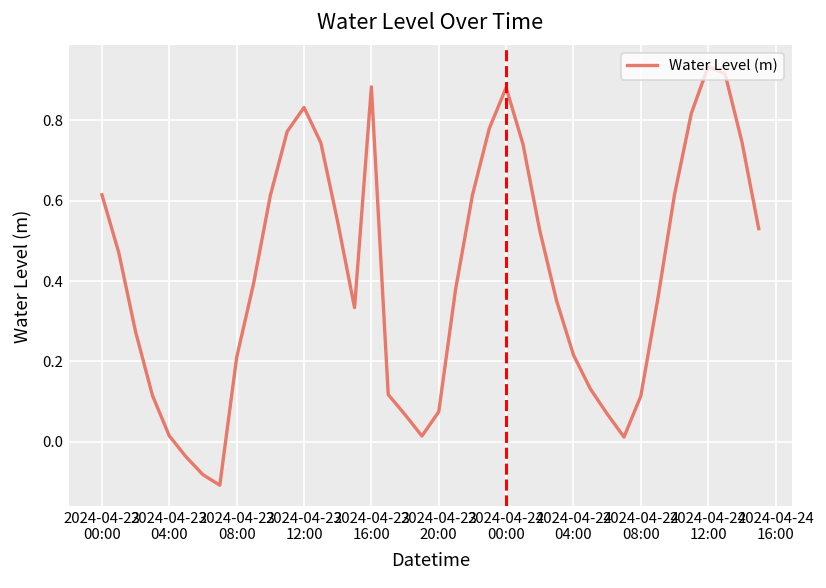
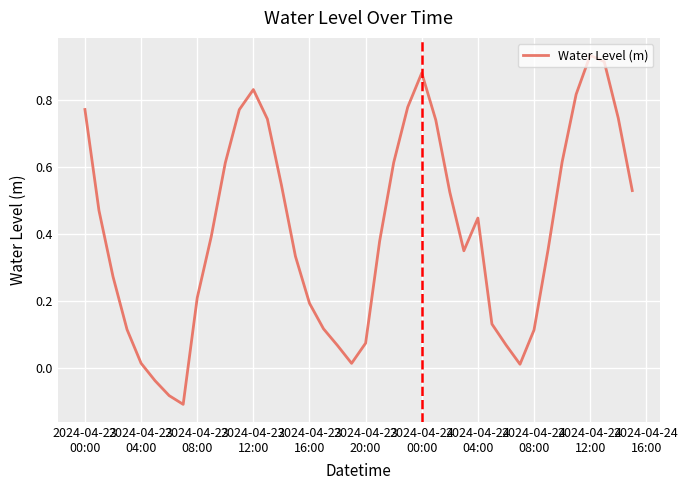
  {
-   "2024-04-23 00:00": 0.61,
+   "2024-04-23 00:00": 0.77,
    "2024-04-23 04:00": 0.01,
    "2024-04-23 08:00": 0.21,
    "2024-04-23 12:00": 0.83,
-   "2024-04-23 16:00": 0.88,
+   "2024-04-23 16:00": 0.19,
    "2024-04-23 20:00": 0.07,
    "2024-04-24 00:00": 0.88,
-   "2024-04-24 04:00": 0.22,
+   "2024-04-24 04:00": 0.45,
    "2024-04-24 08:00": 0.11
  }
